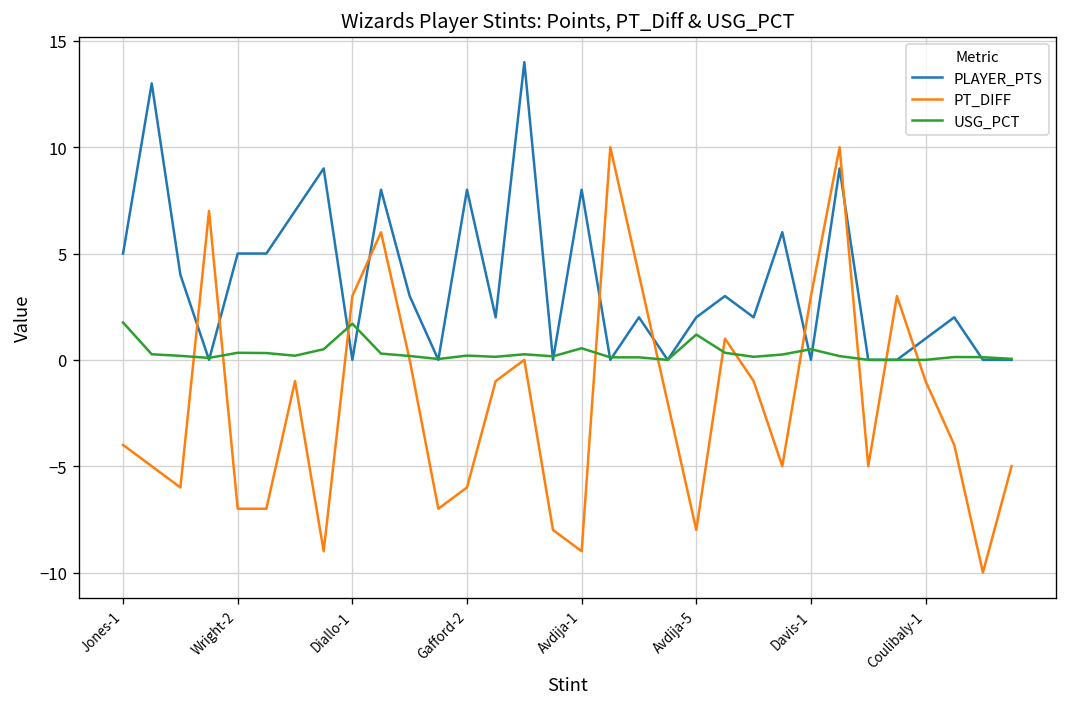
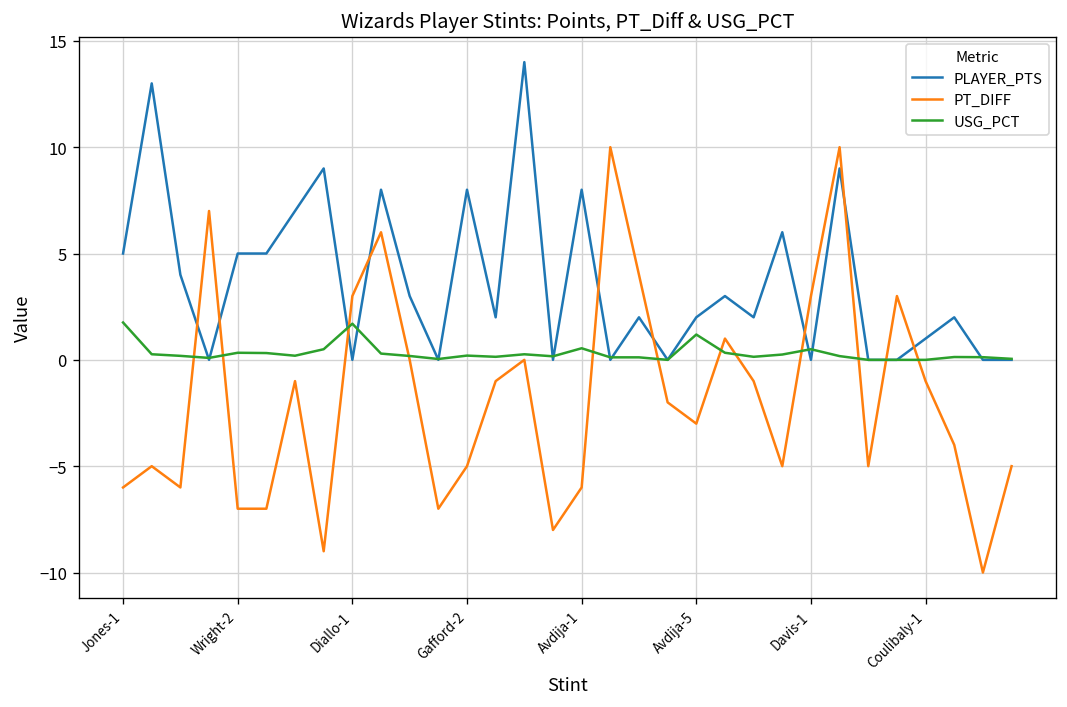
  {
    "PLAYER_PTS": {
      "Jones-1": 5,
      "Wright-2": 5,
      "Diallo-1": 0,
      "Gafford-2": 8,
      "Avdija-1": 8,
      "Avdija-5": 2,
      "Davis-1": 0,
      "Coulibaly-1": 1
    },
    "PT_DIFF": {
-     "Jones-1": -4,
+     "Jones-1": -6,
      "Wright-2": -7,
      "Diallo-1": 3,
-     "Gafford-2": -6,
-     "Avdija-1": -9,
-     "Avdija-5": -8,
+     "Gafford-2": -5,
+     "Avdija-1": -6,
+     "Avdija-5": -3,
      "Davis-1": 3,
      "Coulibaly-1": -1
    },
    "USG_PCT": {
      "Jones-1": 1.8,
      "Wright-2": 0.3,
      "Diallo-1": 1.7,
      "Gafford-2": 0.2,
      "Avdija-1": 0.5,
      "Avdija-5": 1.2,
      "Davis-1": 0.5,
      "Coulibaly-1": 0
    }
  }
